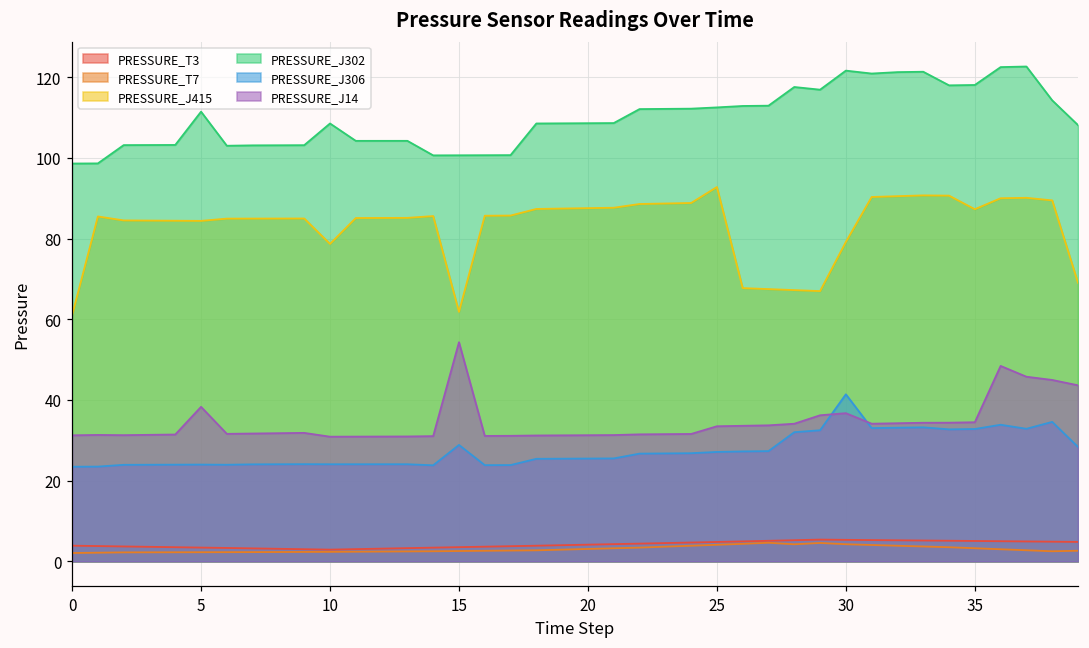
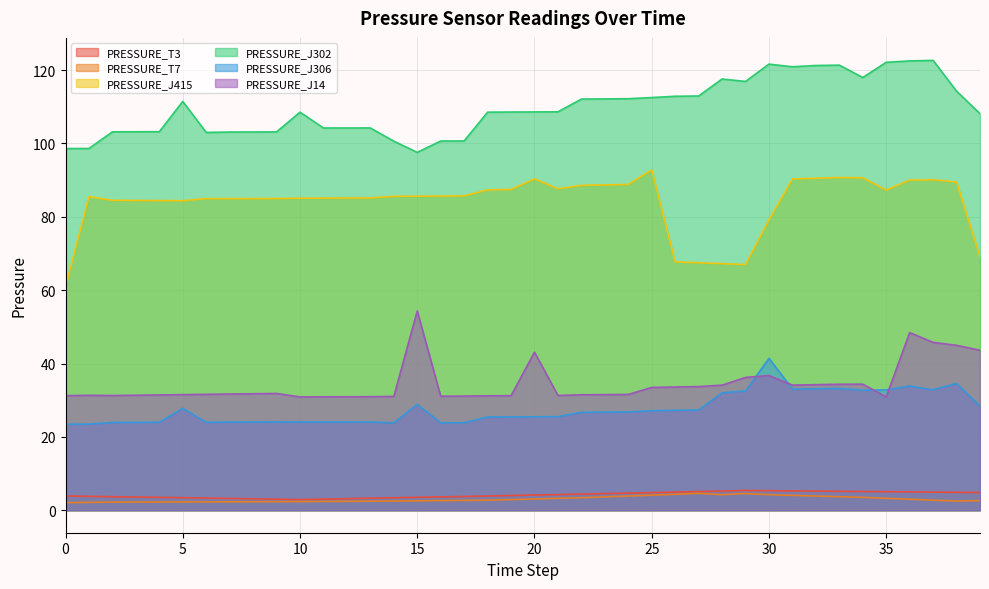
  {
    "PRESSURE_J415": {
      "0": 61,
      "5": 84,
-     "10": 79,
-     "15": 62,
-     "20": 88,
+     "10": 85,
+     "15": 86,
+     "20": 90,
      "25": 93,
      "30": 79,
      "35": 87
    },
    "PRESSURE_J302": {
      "0": 99,
      "5": 111,
      "10": 109,
-     "15": 101,
+     "15": 98,
      "20": 109,
      "25": 113,
      "30": 122,
-     "35": 118
+     "35": 122
    },
    "PRESSURE_J306": {
      "0": 23,
-     "5": 24,
+     "5": 28,
      "10": 24,
      "15": 29,
      "20": 25,
      "25": 27,
      "30": 41,
      "35": 33
    },
    "PRESSURE_J14": {
      "0": 31,
-     "5": 38,
+     "5": 32,
      "10": 31,
      "15": 54,
-     "20": 31,
+     "20": 43,
      "25": 33,
      "30": 37,
-     "35": 34
+     "35": 31
    }
  }
